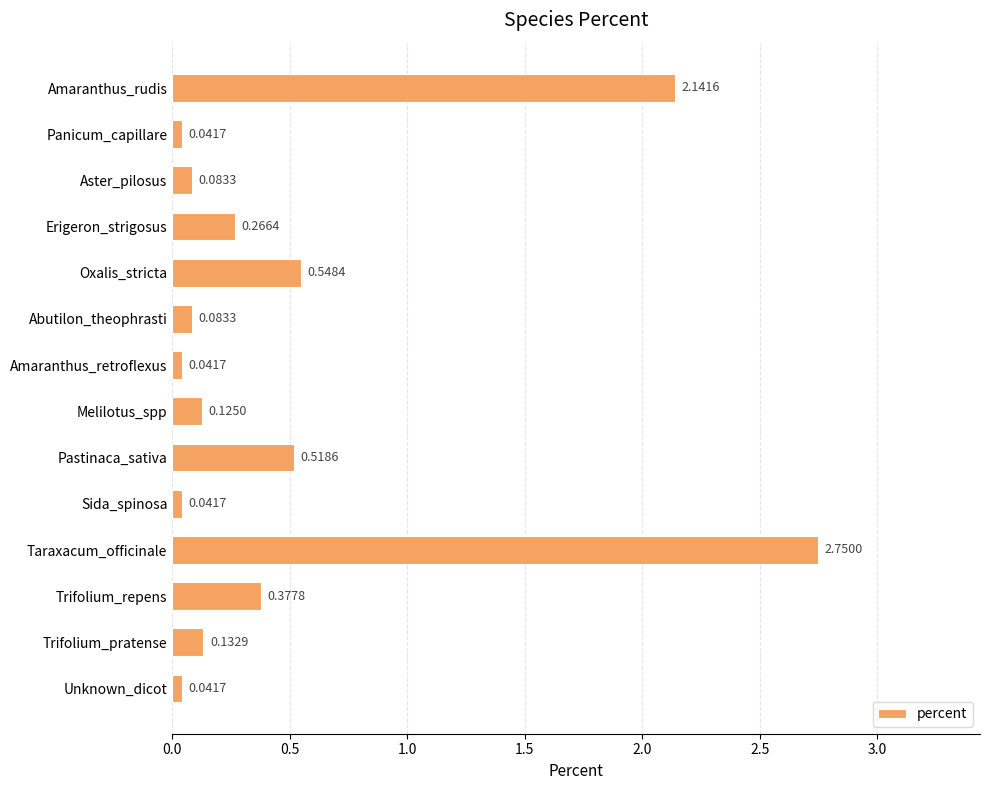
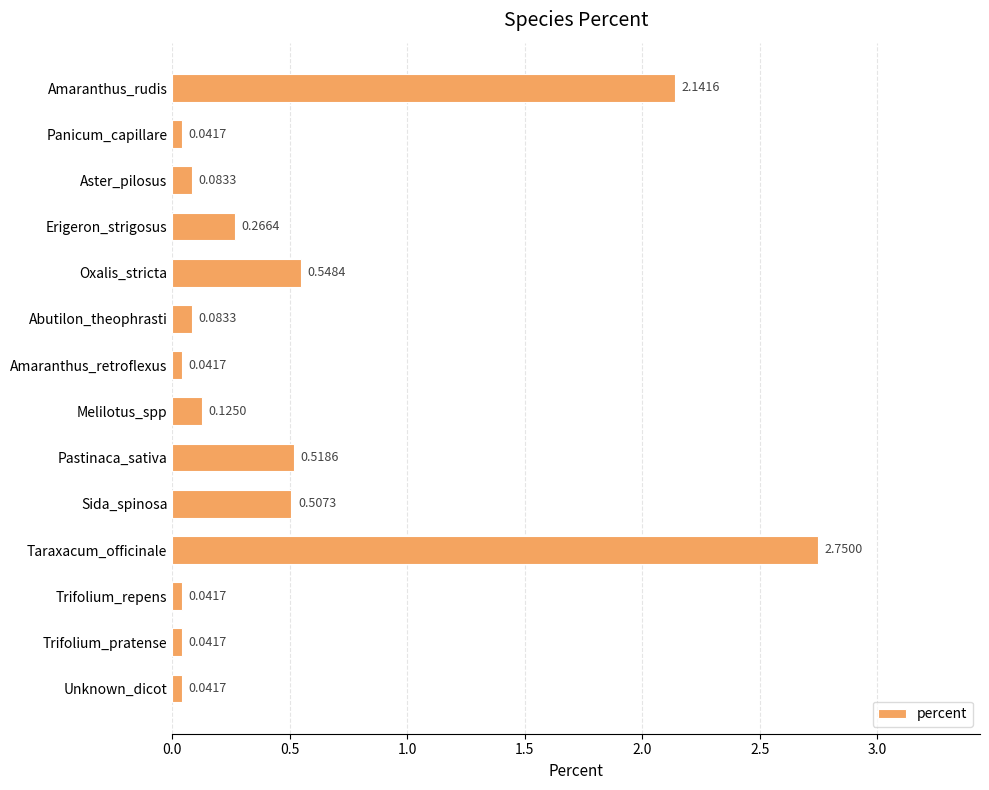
  {
    "Amaranthus_rudis": 2.1416,
    "Panicum_capillare": 0.0417,
    "Aster_pilosus": 0.0833,
    "Erigeron_strigosus": 0.2664,
    "Oxalis_stricta": 0.5484,
    "Abutilon_theophrasti": 0.0833,
    "Amaranthus_retroflexus": 0.0417,
    "Melilotus_spp": 0.1250,
    "Pastinaca_sativa": 0.5186,
-   "Sida_spinosa": 0.0417,
+   "Sida_spinosa": 0.5073,
    "Taraxacum_officinale": 2.7500,
-   "Trifolium_repens": 0.3778,
-   "Trifolium_pratense": 0.1329,
+   "Trifolium_repens": 0.0417,
+   "Trifolium_pratense": 0.0417,
    "Unknown_dicot": 0.0417
  }
